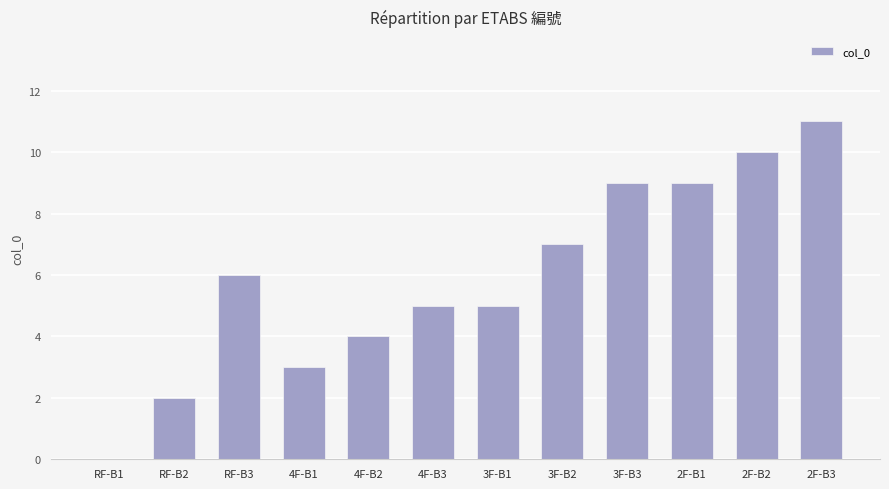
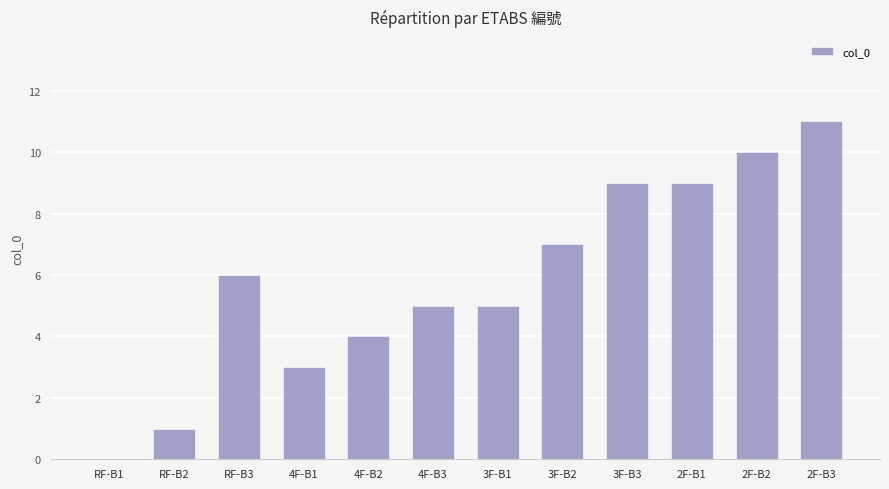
  {
    "RF-B1": 0,
-   "RF-B2": 2,
+   "RF-B2": 1,
    "RF-B3": 6,
    "4F-B1": 3,
    "4F-B2": 4,
    "4F-B3": 5,
    "3F-B1": 5,
    "3F-B2": 7,
    "3F-B3": 9,
    "2F-B1": 9,
    "2F-B2": 10,
    "2F-B3": 11
  }
